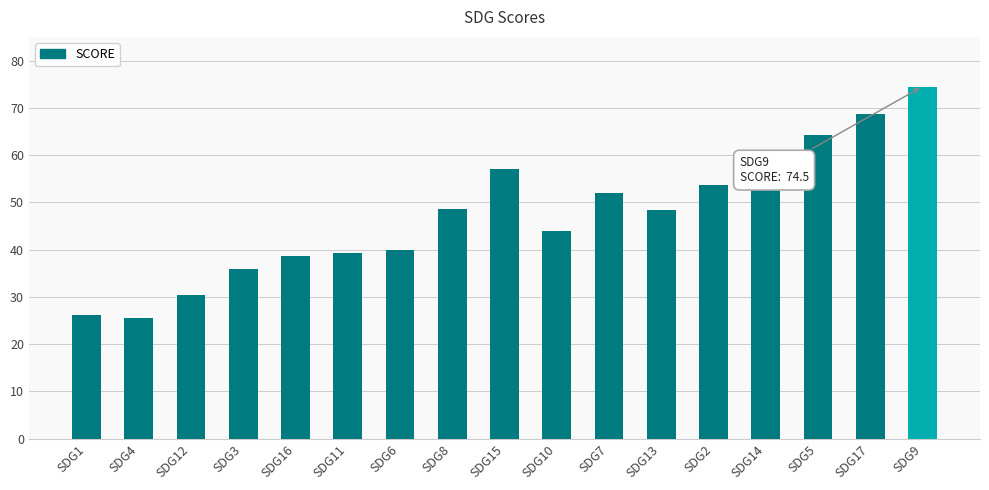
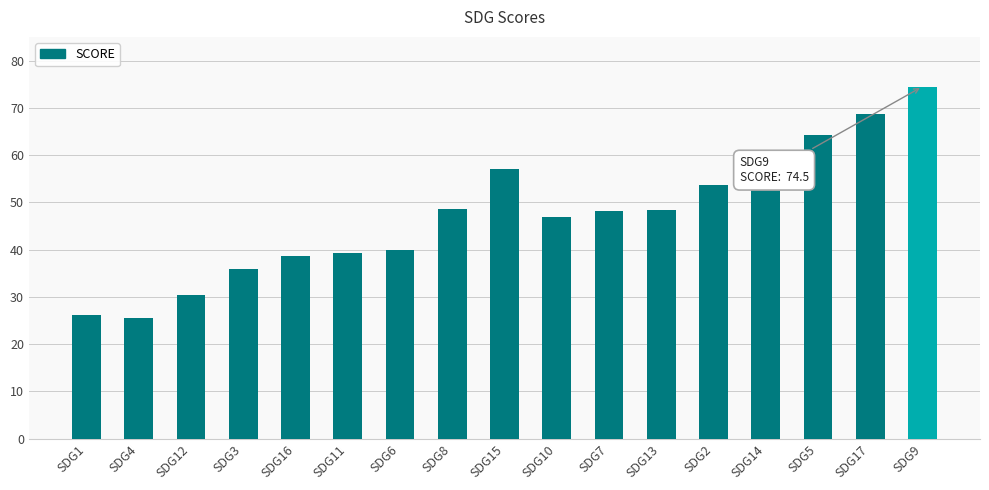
  {
    "SDG1": 26,
    "SDG4": 25,
    "SDG12": 30,
    "SDG3": 36,
    "SDG16": 39,
    "SDG11": 39,
    "SDG6": 40,
    "SDG8": 49,
    "SDG15": 57,
-   "SDG10": 44,
-   "SDG7": 52,
+   "SDG10": 47,
+   "SDG7": 48,
    "SDG13": 48,
    "SDG2": 54,
    "SDG17": 69,
    "SDG9": 74
  }
